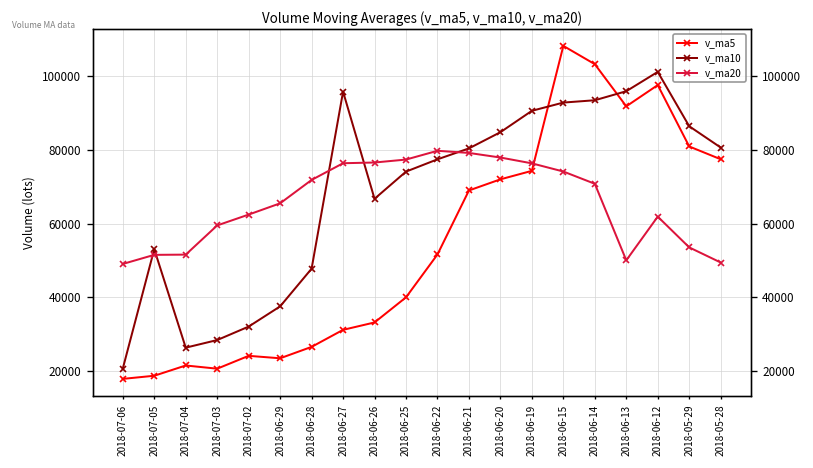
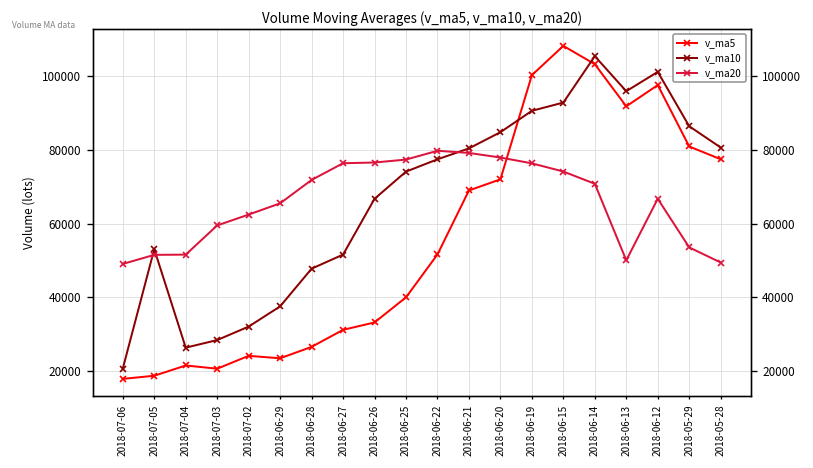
  {
    "v_ma5": {
      "2018-07-06": 18000,
      "2018-07-05": 19000,
      "2018-07-04": 21000,
      "2018-07-03": 21000,
      "2018-07-02": 24000,
      "2018-06-29": 23000,
      "2018-06-28": 27000,
      "2018-06-27": 31000,
      "2018-06-26": 33000,
      "2018-06-25": 40000,
      "2018-06-22": 52000,
      "2018-06-21": 69000,
      "2018-06-20": 72000,
-     "2018-06-19": 74000,
+     "2018-06-19": 100000,
      "2018-06-15": 108000,
      "2018-06-14": 103000,
      "2018-06-13": 92000,
      "2018-06-12": 98000,
      "2018-05-29": 81000,
      "2018-05-28": 77000
    },
    "v_ma10": {
      "2018-07-06": 21000,
      "2018-07-05": 53000,
      "2018-07-04": 26000,
      "2018-07-03": 28000,
      "2018-07-02": 32000,
      "2018-06-29": 38000,
      "2018-06-28": 48000,
-     "2018-06-27": 96000,
+     "2018-06-27": 52000,
      "2018-06-26": 67000,
      "2018-06-25": 74000,
      "2018-06-22": 77000,
      "2018-06-21": 80000,
      "2018-06-20": 85000,
      "2018-06-19": 91000,
      "2018-06-15": 93000,
-     "2018-06-14": 93000,
+     "2018-06-14": 105000,
      "2018-06-13": 96000,
      "2018-06-12": 101000,
      "2018-05-29": 86000,
      "2018-05-28": 81000
    },
    "v_ma20": {
      "2018-07-06": 49000,
      "2018-07-05": 52000,
      "2018-07-04": 52000,
      "2018-07-03": 59000,
      "2018-07-02": 62000,
      "2018-06-29": 66000,
      "2018-06-28": 72000,
      "2018-06-27": 76000,
      "2018-06-26": 77000,
      "2018-06-25": 77000,
      "2018-06-22": 80000,
      "2018-06-21": 79000,
      "2018-06-20": 78000,
      "2018-06-19": 76000,
      "2018-06-15": 74000,
      "2018-06-14": 71000,
      "2018-06-13": 50000,
-     "2018-06-12": 62000,
+     "2018-06-12": 67000,
      "2018-05-29": 54000,
      "2018-05-28": 49000
    }
  }
